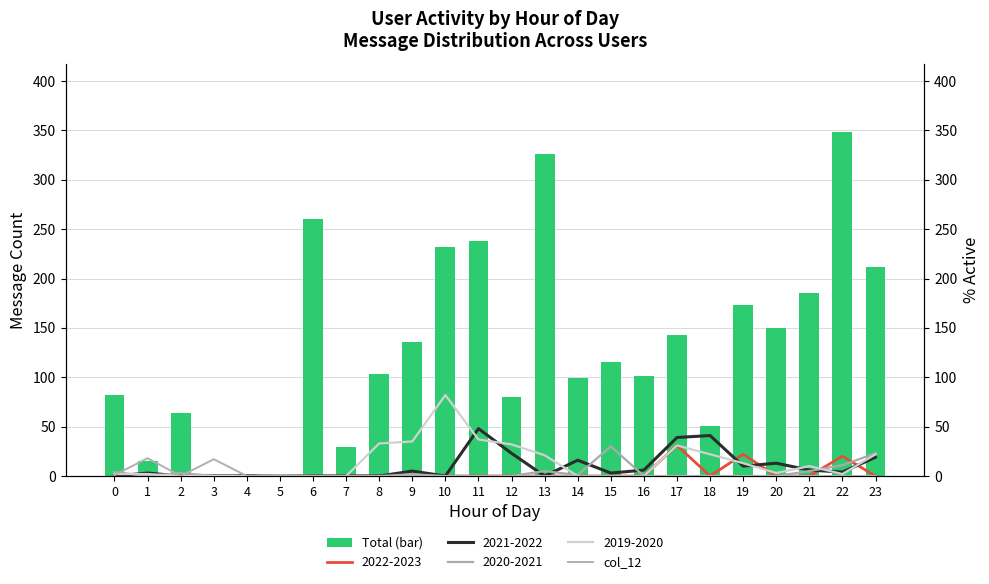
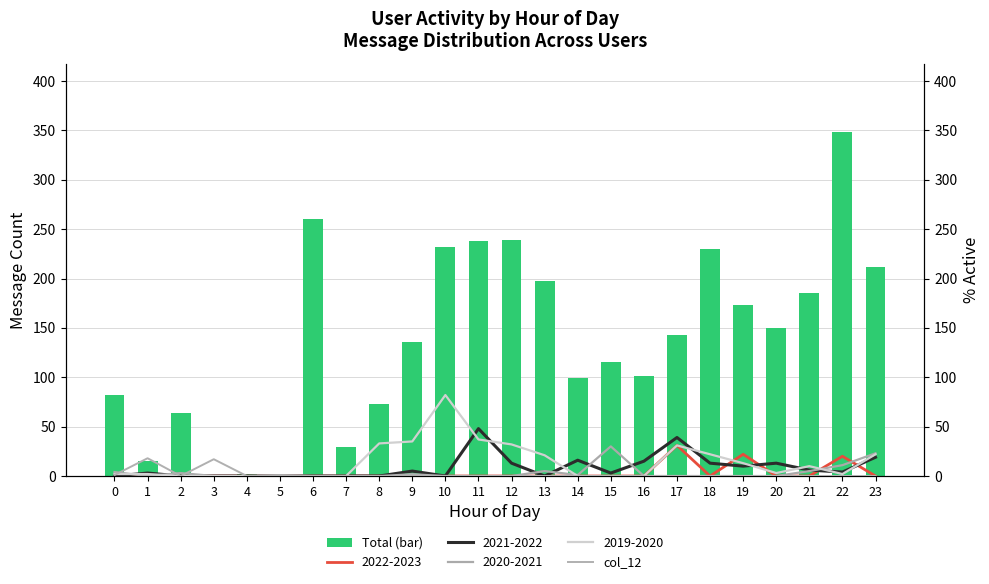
  {
    "Total (bar)": {
      "0": 80,
      "1": 20,
      "2": 60,
      "3": 0,
      "5": 0,
      "6": 260,
      "7": 30,
-     "8": 100,
+     "8": 70,
      "9": 140,
      "10": 230,
      "11": 240,
-     "12": 80,
-     "13": 330,
+     "12": 240,
+     "13": 200,
      "14": 100,
      "15": 120,
      "16": 100,
      "17": 140,
-     "18": 50,
+     "18": 230,
      "19": 170,
      "20": 150,
      "21": 190,
      "22": 350,
      "23": 210
    },
    "2022-2023": {
      "19": 20,
      "22": 20
    },
    "2021-2022": {
      "9": 10,
      "11": 50,
-     "12": 20,
+     "12": 10,
      "14": 20,
      "15": 0,
-     "16": 10,
+     "16": 20,
      "17": 40,
-     "18": 40,
+     "18": 10,
      "19": 10,
      "20": 10,
      "23": 20
    }
  }
